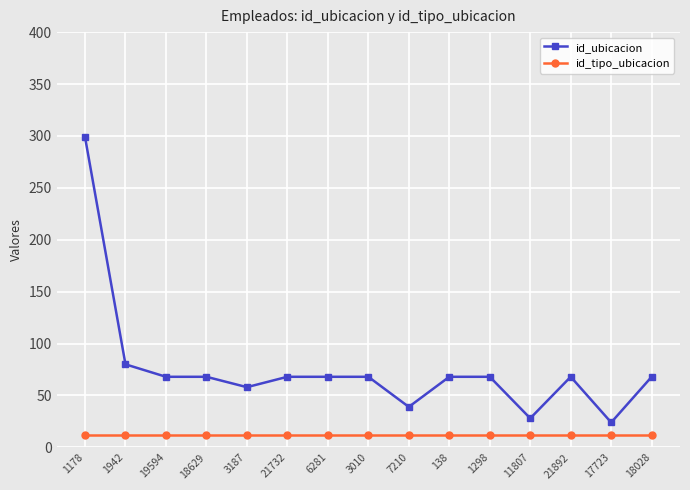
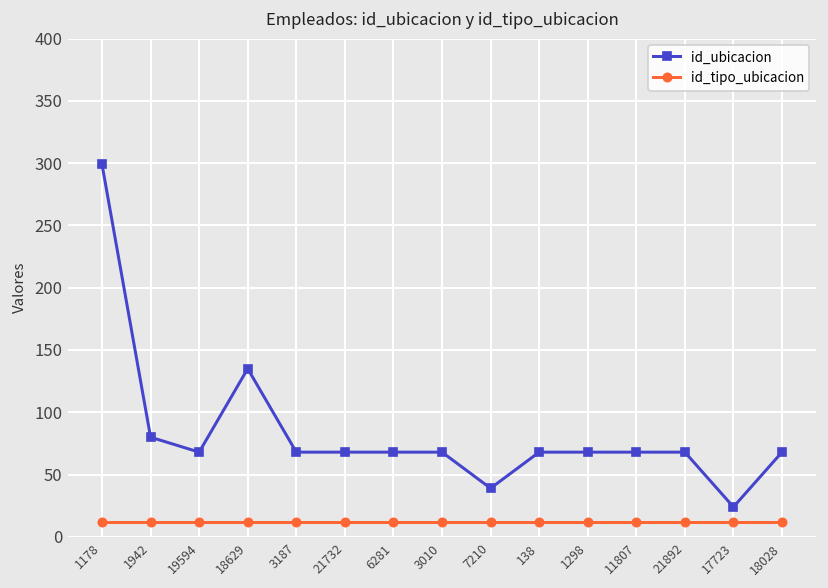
  {
    "id_ubicacion": {
      "1178": 299,
      "1942": 80,
      "19594": 68,
-     "18629": 68,
-     "3187": 58,
+     "18629": 135,
+     "3187": 68,
      "21732": 68,
      "6281": 68,
      "3010": 68,
      "7210": 39,
      "138": 68,
      "1298": 68,
-     "11807": 28,
+     "11807": 68,
      "21892": 68,
      "17723": 24,
      "18028": 68
    },
    "id_tipo_ubicacion": {
      "1178": 12,
      "1942": 12,
      "19594": 12,
      "18629": 12,
      "3187": 12,
      "21732": 12,
      "6281": 12,
      "3010": 12,
      "7210": 12,
      "138": 12,
      "1298": 12,
      "11807": 12,
      "21892": 12,
      "17723": 12,
      "18028": 12
    }
  }
